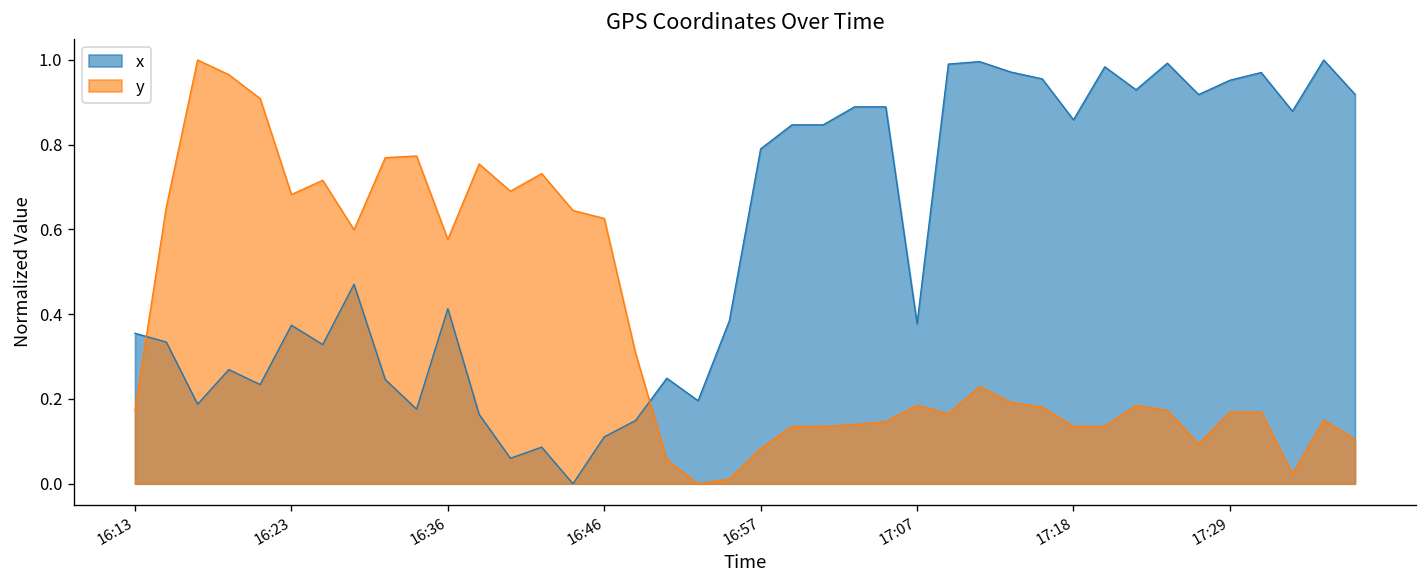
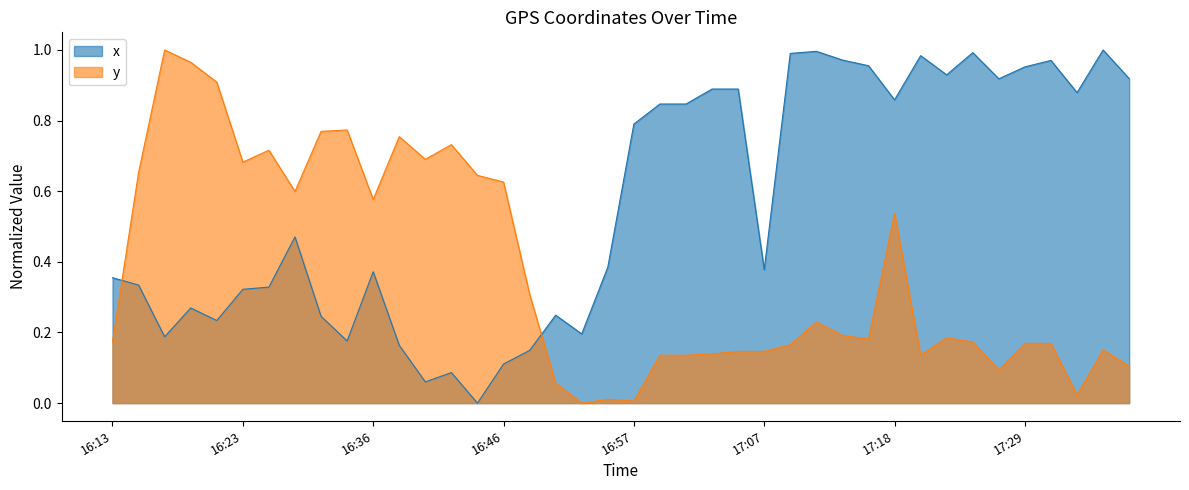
  {
    "x": {
      "16:13": 0.36,
-     "16:23": 0.37,
-     "16:36": 0.41,
+     "16:23": 0.32,
+     "16:36": 0.37,
      "16:46": 0.11,
      "16:57": 0.79,
      "17:07": 0.38,
      "17:18": 0.86,
      "17:29": 0.95
    },
    "y": {
      "16:13": 0.17,
      "16:23": 0.68,
      "16:36": 0.58,
      "16:46": 0.63,
-     "16:57": 0.08,
-     "17:07": 0.19,
-     "17:18": 0.14,
+     "16:57": 0.01,
+     "17:07": 0.15,
+     "17:18": 0.54,
      "17:29": 0.17
    }
  }
